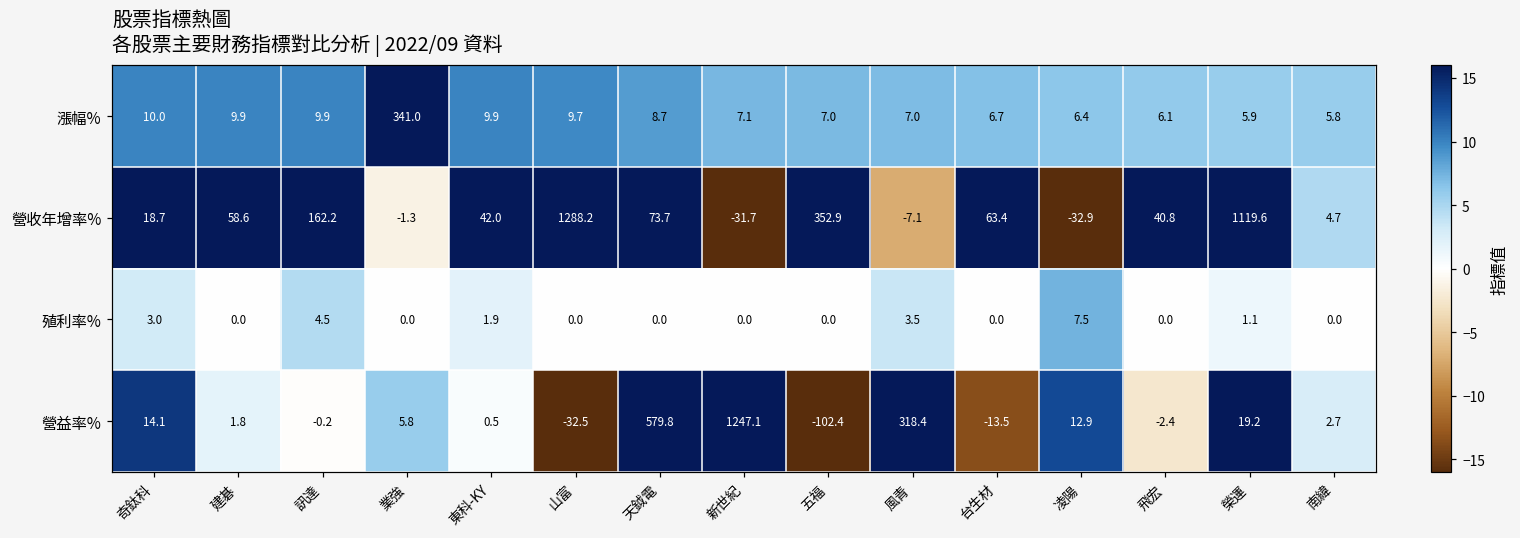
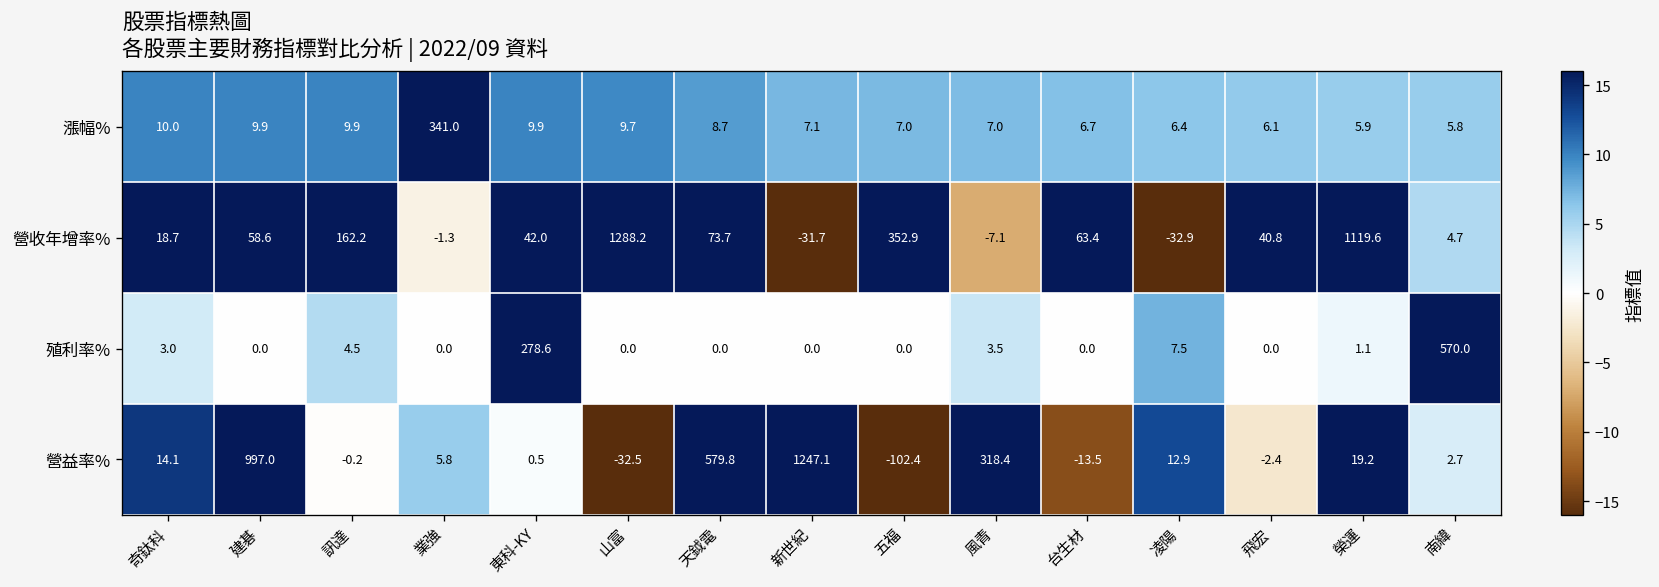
  {
    "漲幅%": {
      "奇鈦科": 10.0,
      "建碁": 9.9,
      "訊達": 9.9,
      "業強": 341.0,
      "東科-KY": 9.9,
      "山富": 9.7,
      "天鉞電": 8.7,
      "新世紀": 7.1,
      "五福": 7.0,
      "風青": 7.0,
      "台生材": 6.7,
      "凌陽": 6.4,
      "飛宏": 6.1,
      "榮運": 5.9,
      "南緯": 5.8
    },
    "營收年增率%": {
      "奇鈦科": 18.7,
      "建碁": 58.6,
      "訊達": 162.2,
      "業強": -1.3,
      "東科-KY": 42.0,
      "山富": 1288.2,
      "天鉞電": 73.7,
      "新世紀": -31.7,
      "五福": 352.9,
      "風青": -7.1,
      "台生材": 63.4,
      "凌陽": -32.9,
      "飛宏": 40.8,
      "榮運": 1119.6,
      "南緯": 4.7
    },
    "殖利率%": {
      "奇鈦科": 3.0,
      "建碁": 0.0,
      "訊達": 4.5,
      "業強": 0.0,
-     "東科-KY": 1.9,
+     "東科-KY": 278.6,
      "山富": 0.0,
      "天鉞電": 0.0,
      "新世紀": 0.0,
      "五福": 0.0,
      "風青": 3.5,
      "台生材": 0.0,
      "凌陽": 7.5,
      "飛宏": 0.0,
      "榮運": 1.1,
-     "南緯": 0.0
+     "南緯": 570.0
    },
    "營益率%": {
      "奇鈦科": 14.1,
-     "建碁": 1.8,
+     "建碁": 997.0,
      "訊達": -0.2,
      "業強": 5.8,
      "東科-KY": 0.5,
      "山富": -32.5,
      "天鉞電": 579.8,
      "新世紀": 1247.1,
      "五福": -102.4,
      "風青": 318.4,
      "台生材": -13.5,
      "凌陽": 12.9,
      "飛宏": -2.4,
      "榮運": 19.2,
      "南緯": 2.7
    }
  }
